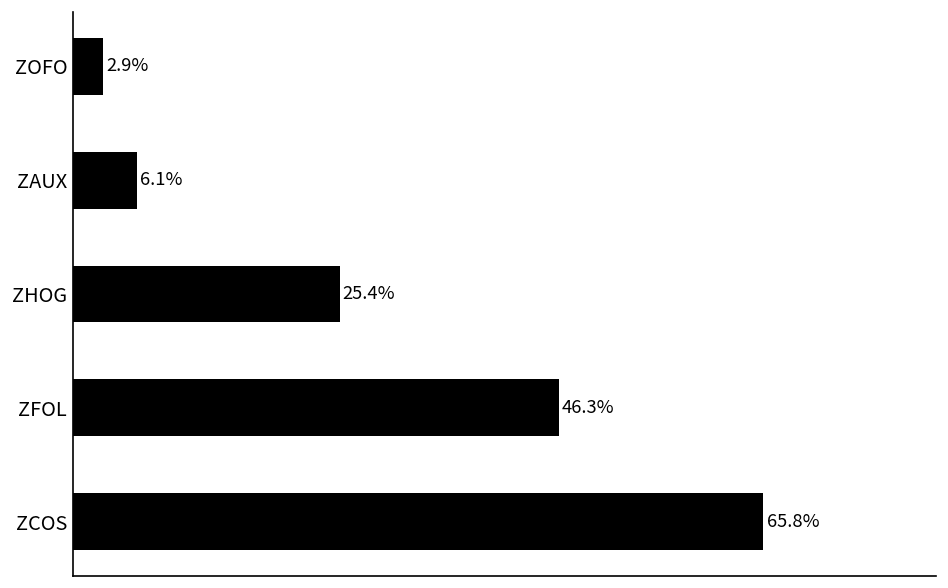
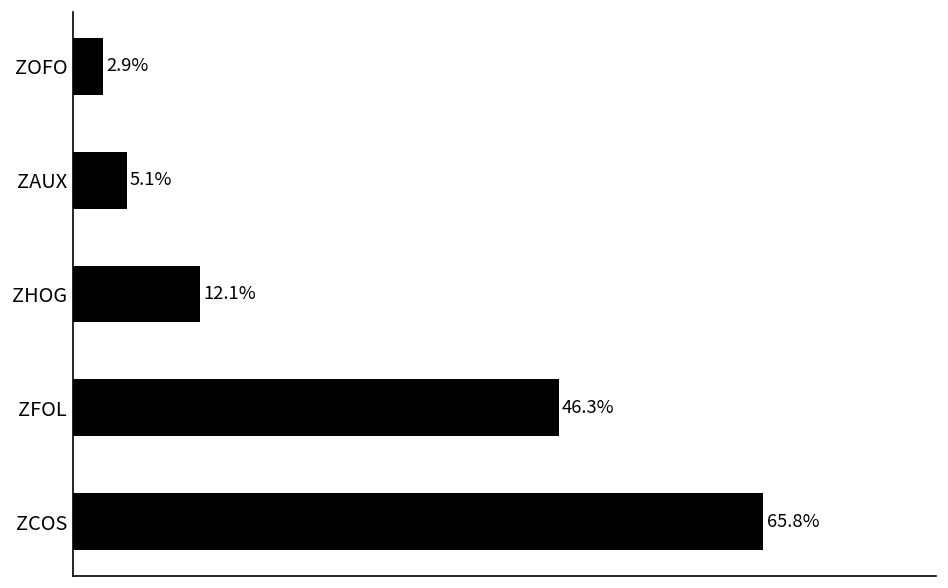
  {
    "ZOFO": "2.9%",
-   "ZAUX": "6.1%",
-   "ZHOG": "25.4%",
+   "ZAUX": "5.1%",
+   "ZHOG": "12.1%",
    "ZFOL": "46.3%",
    "ZCOS": "65.8%"
  }
